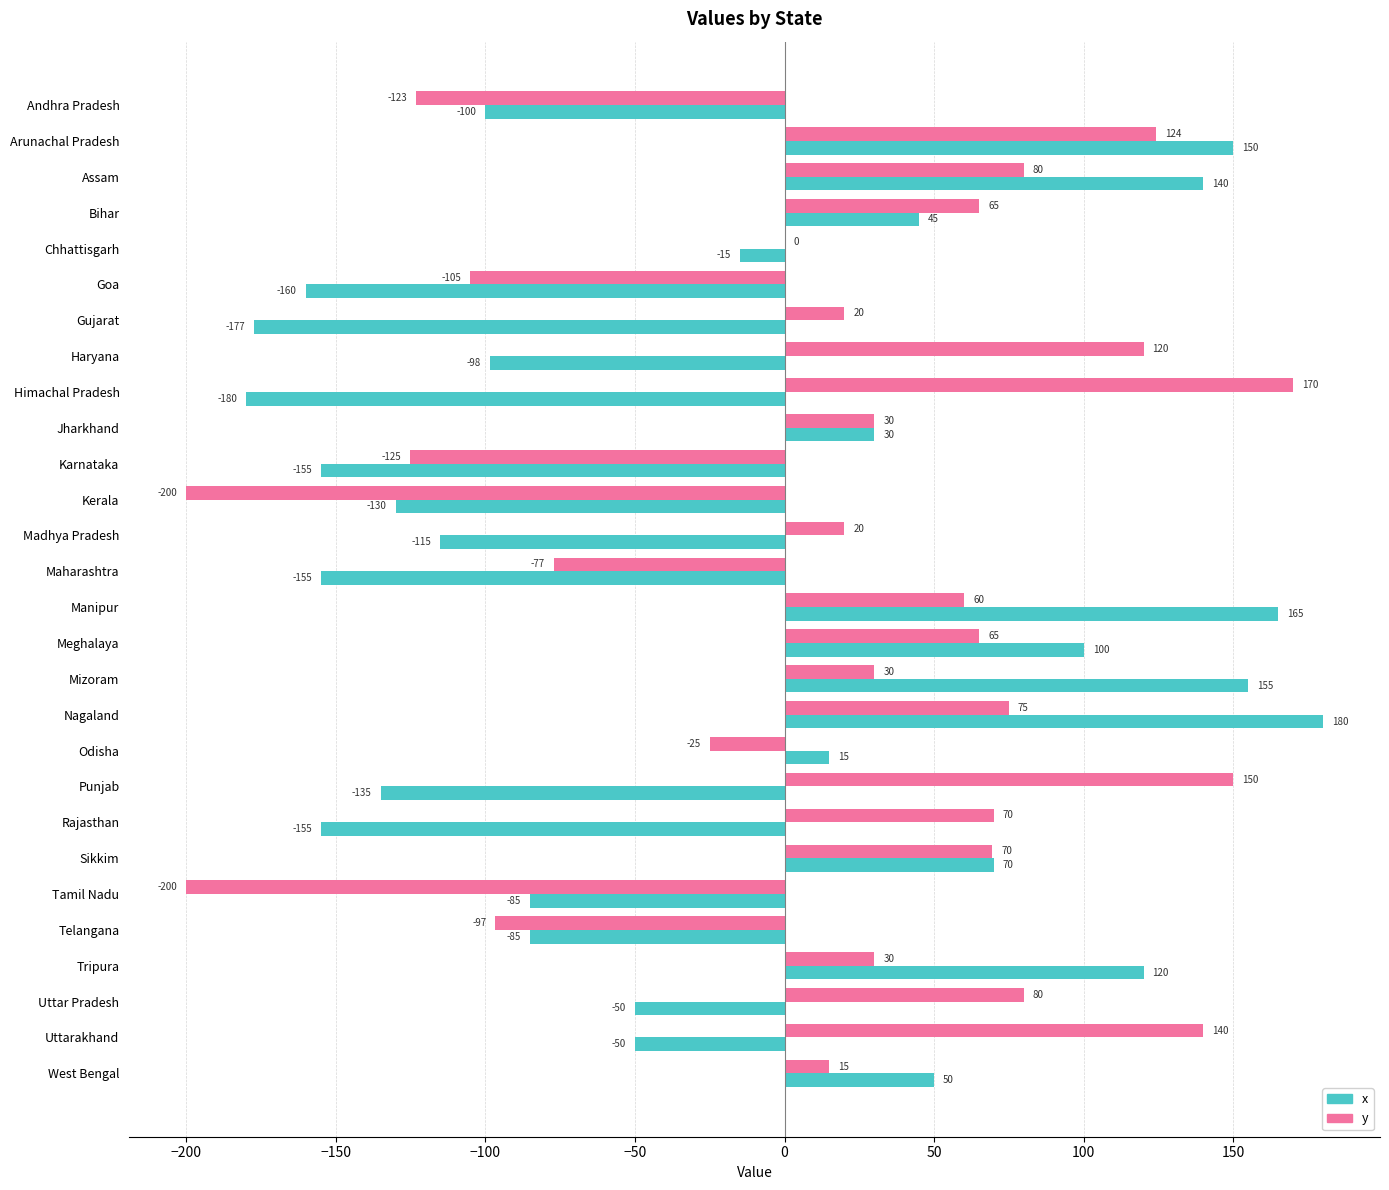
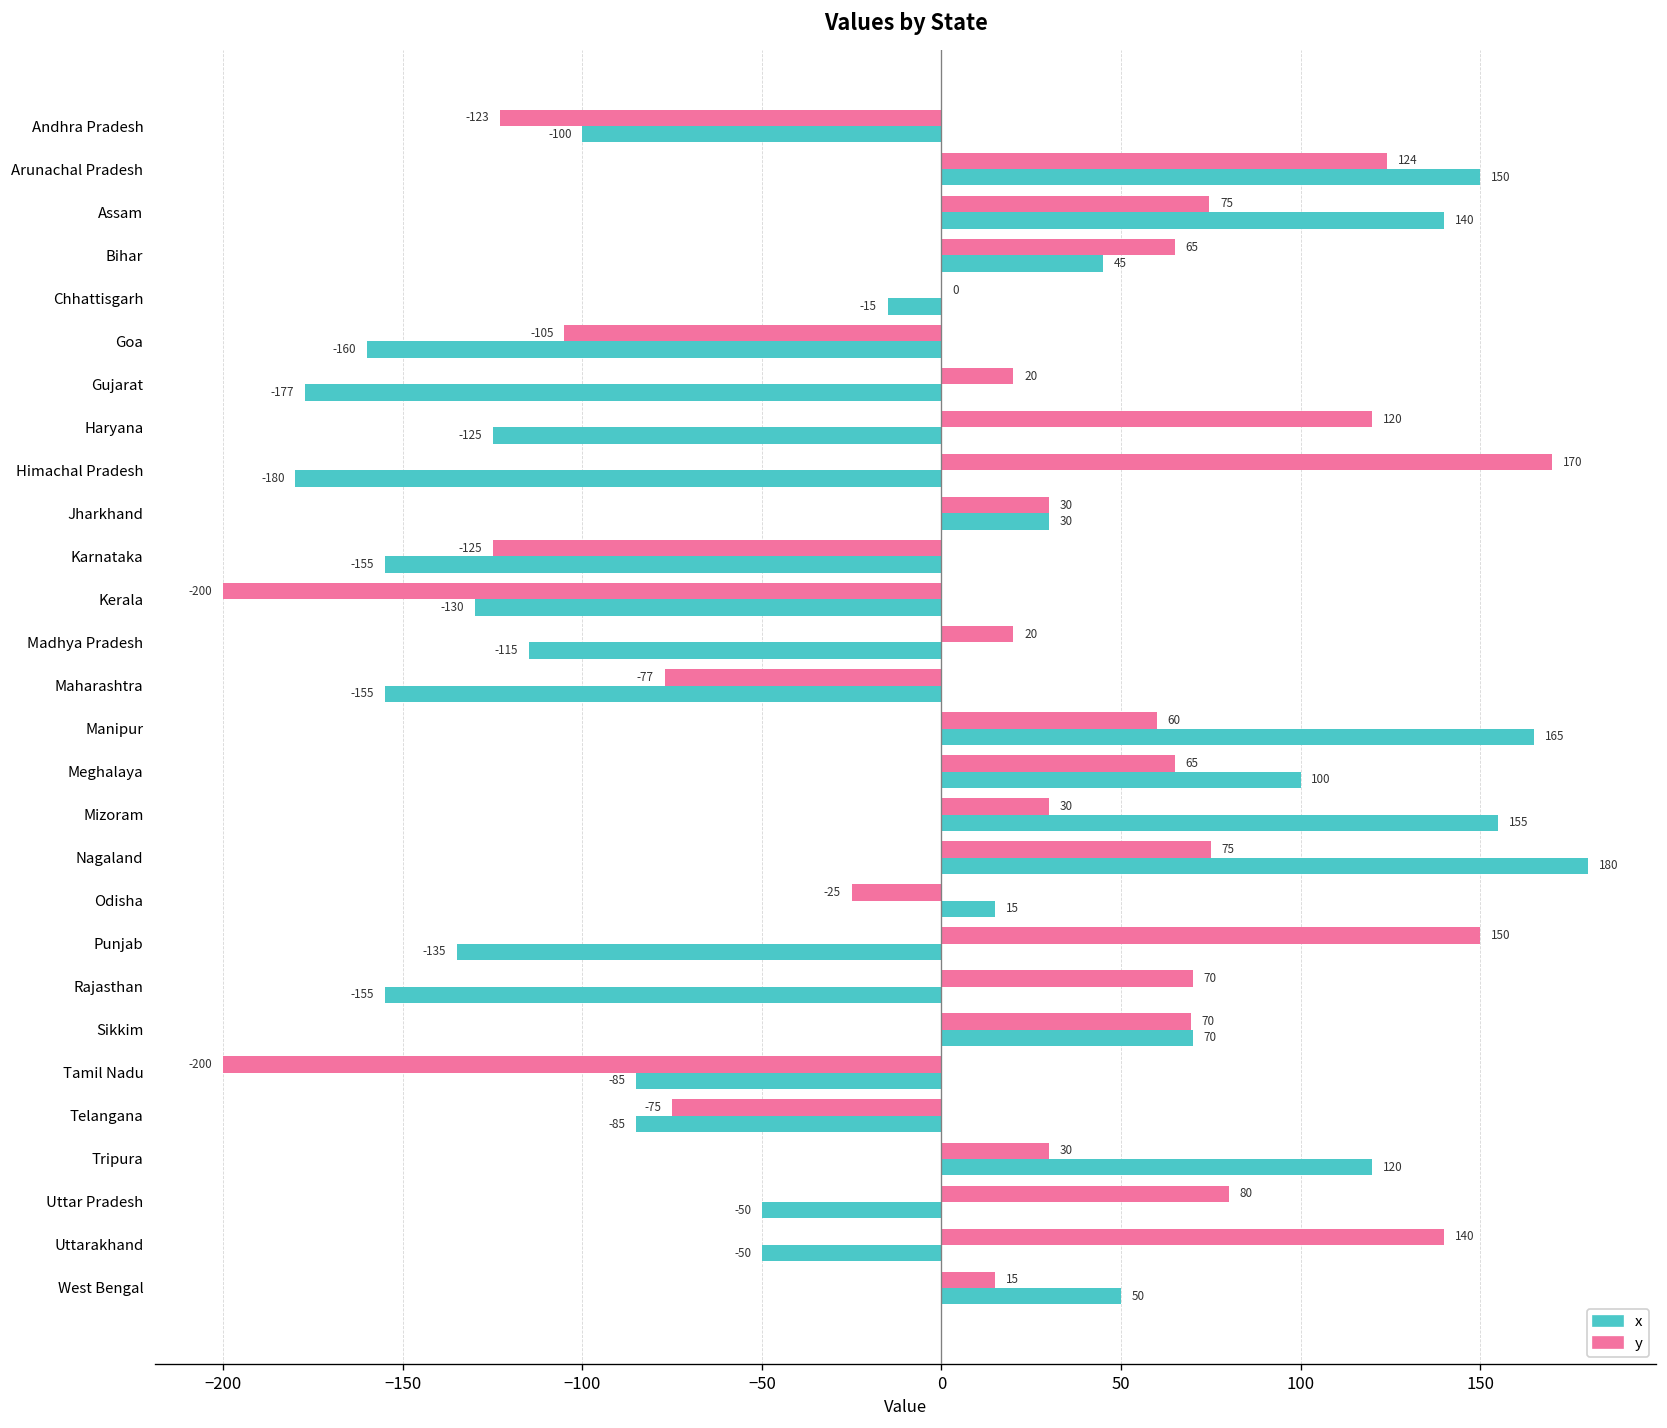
  {
    "x": {
      "Andhra Pradesh": -100,
      "Arunachal Pradesh": 150,
      "Assam": 140,
      "Bihar": 45,
      "Chhattisgarh": -15,
      "Goa": -160,
      "Gujarat": -177,
-     "Haryana": -98,
+     "Haryana": -125,
      "Himachal Pradesh": -180,
      "Jharkhand": 30,
      "Karnataka": -155,
      "Kerala": -130,
      "Madhya Pradesh": -115,
      "Maharashtra": -155,
      "Manipur": 165,
      "Meghalaya": 100,
      "Mizoram": 155,
      "Nagaland": 180,
      "Odisha": 15,
      "Punjab": -135,
      "Rajasthan": -155,
      "Sikkim": 70,
      "Tamil Nadu": -85,
      "Telangana": -85,
      "Tripura": 120,
      "Uttar Pradesh": -50,
      "Uttarakhand": -50,
      "West Bengal": 50
    },
    "y": {
      "Andhra Pradesh": -123,
      "Arunachal Pradesh": 124,
-     "Assam": 80,
+     "Assam": 75,
      "Bihar": 65,
      "Chhattisgarh": 0,
      "Goa": -105,
      "Gujarat": 20,
      "Haryana": 120,
      "Himachal Pradesh": 170,
      "Jharkhand": 30,
      "Karnataka": -125,
      "Kerala": -200,
      "Madhya Pradesh": 20,
      "Maharashtra": -77,
      "Manipur": 60,
      "Meghalaya": 65,
      "Mizoram": 30,
      "Nagaland": 75,
      "Odisha": -25,
      "Punjab": 150,
      "Rajasthan": 70,
      "Sikkim": 70,
      "Tamil Nadu": -200,
-     "Telangana": -97,
+     "Telangana": -75,
      "Tripura": 30,
      "Uttar Pradesh": 80,
      "Uttarakhand": 140,
      "West Bengal": 15
    }
  }
